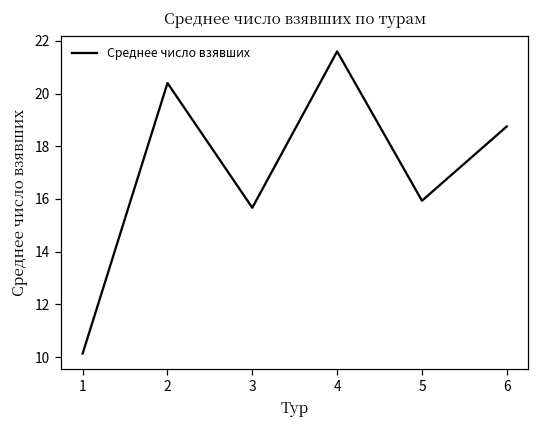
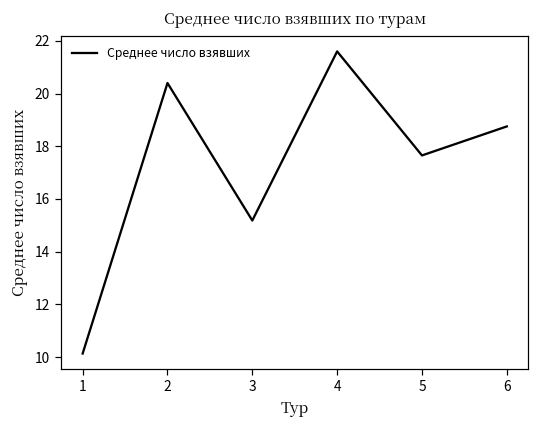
  {
    "1": 10.1,
    "2": 20.4,
-   "3": 15.7,
+   "3": 15.2,
    "4": 21.6,
-   "5": 15.9,
+   "5": 17.7,
    "6": 18.8
  }
